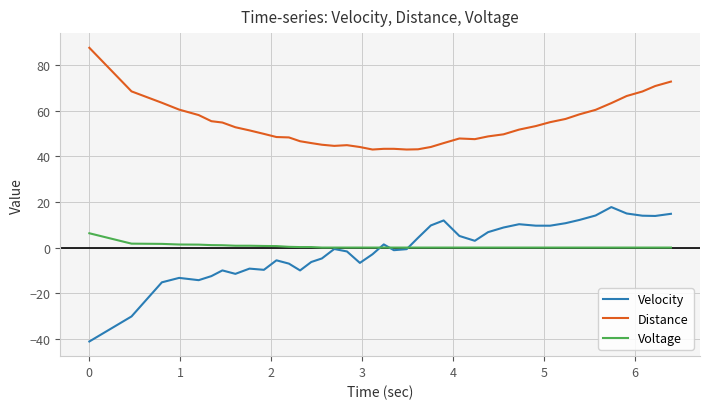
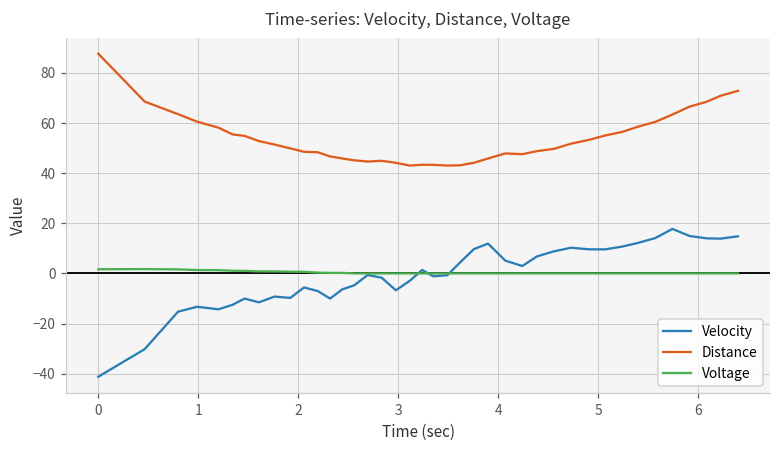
  {
    "Velocity": {
      "0": -41
    },
    "Distance": {
      "0": 88
    },
    "Voltage": {
-     "0": 6
+     "0": 2
    }
  }
